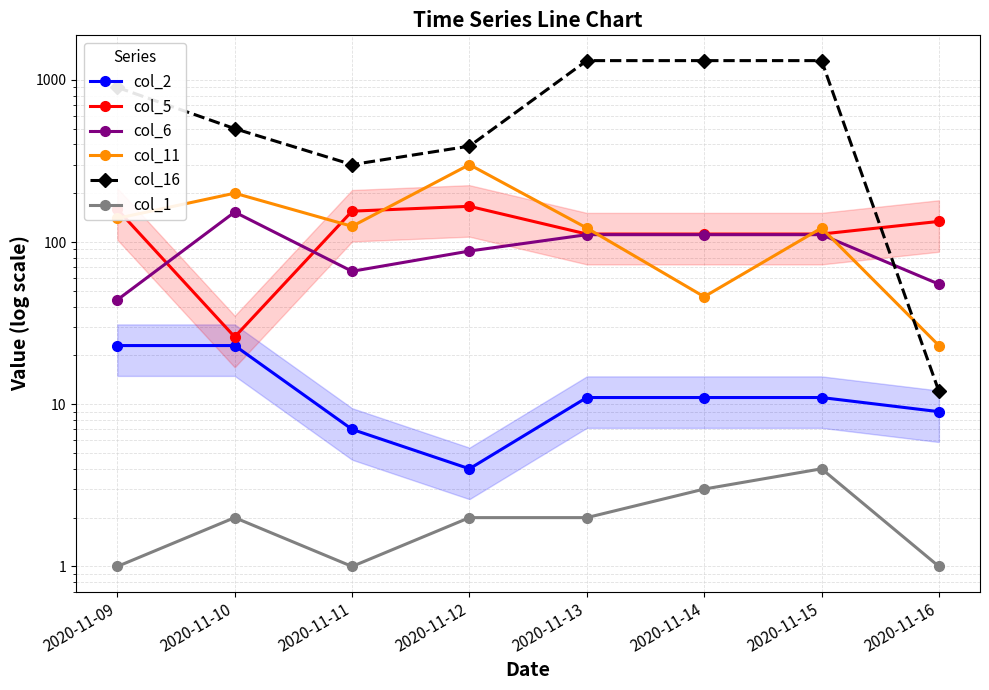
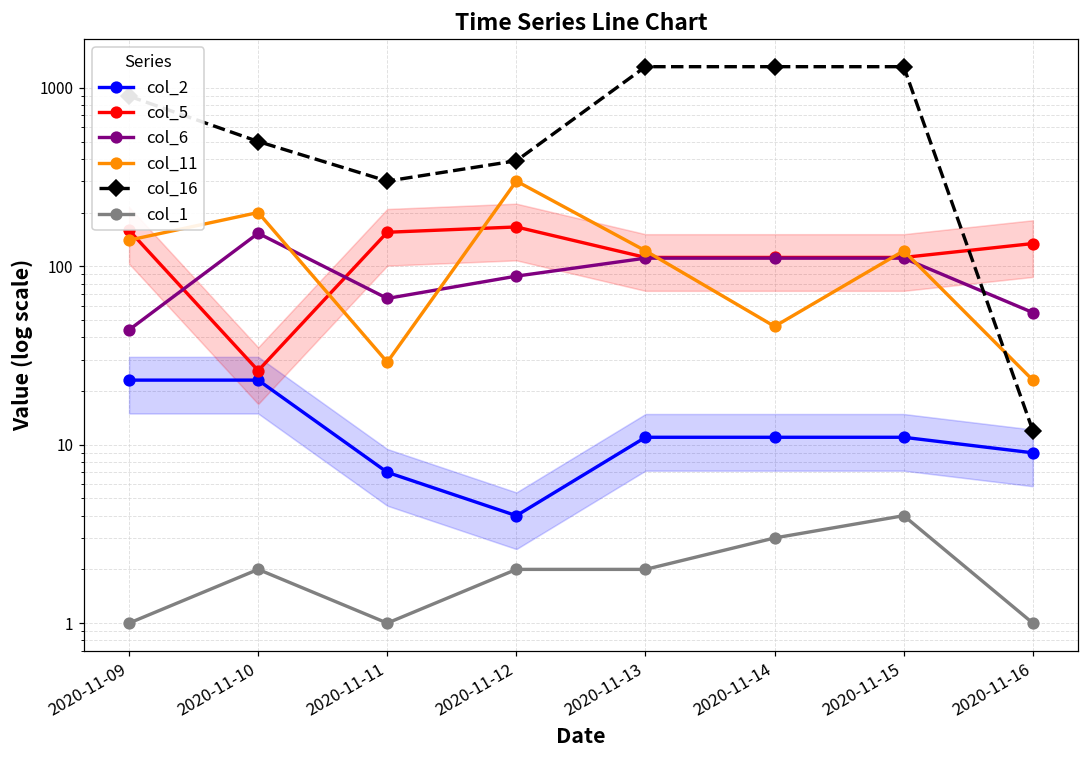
  {
    "col_6": {
      "2020-11-09": 44,
      "2020-11-10": 150,
      "2020-11-11": 66,
      "2020-11-12": 90,
      "2020-11-16": 55
    },
    "col_11": {
      "2020-11-10": 200,
-     "2020-11-11": 130,
+     "2020-11-11": 29,
      "2020-11-12": 300,
      "2020-11-13": 120,
      "2020-11-14": 46,
      "2020-11-15": 120,
      "2020-11-16": 23
    },
    "col_16": {
      "2020-11-10": 500,
      "2020-11-11": 300,
      "2020-11-12": 390,
      "2020-11-13": 1300,
      "2020-11-14": 1300,
      "2020-11-15": 1300
    },
    "col_1": {
      "2020-11-09": 1,
      "2020-11-10": 2,
      "2020-11-11": 1,
      "2020-11-12": 2,
      "2020-11-13": 2,
      "2020-11-14": 3,
      "2020-11-15": 4,
      "2020-11-16": 1
    }
  }
